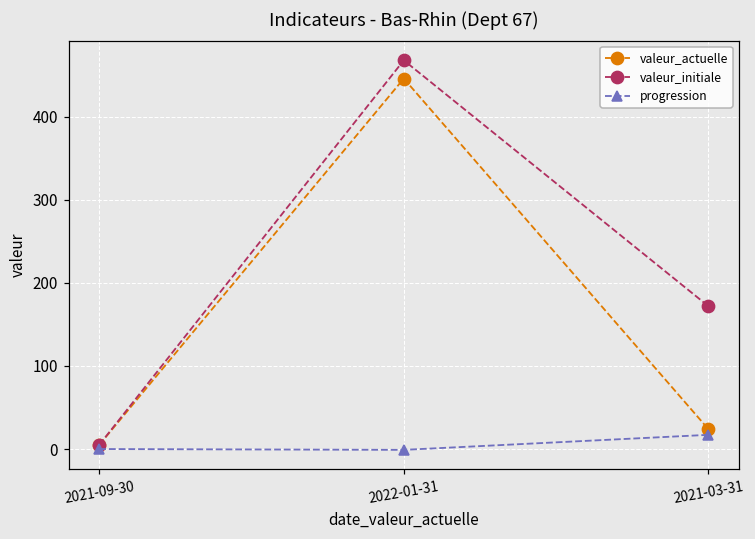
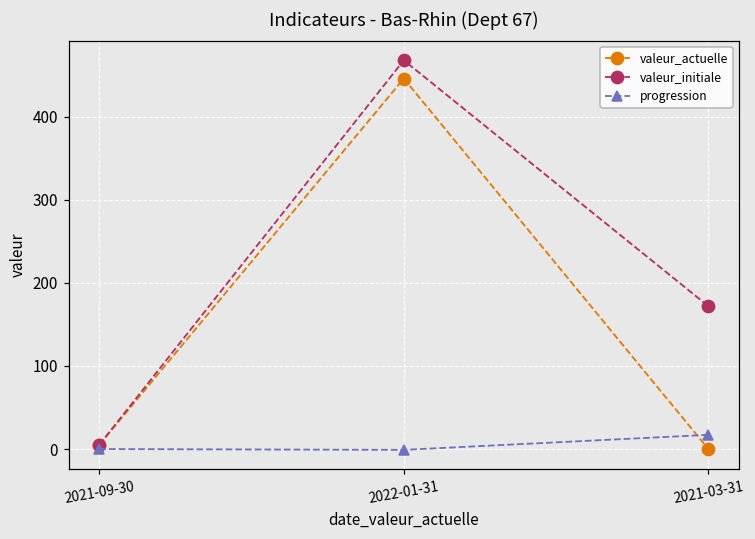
  {
    "valeur_actuelle": {
      "2022-01-31": 450,
-     "2021-03-31": 20
+     "2021-03-31": 0
    },
    "valeur_initiale": {
      "2022-01-31": 470,
      "2021-03-31": 170
    },
    "progression": {
      "2021-09-30": 0,
      "2022-01-31": 0,
      "2021-03-31": 20
    }
  }
